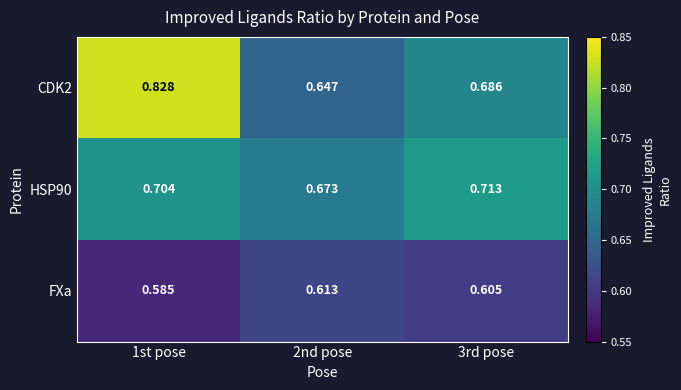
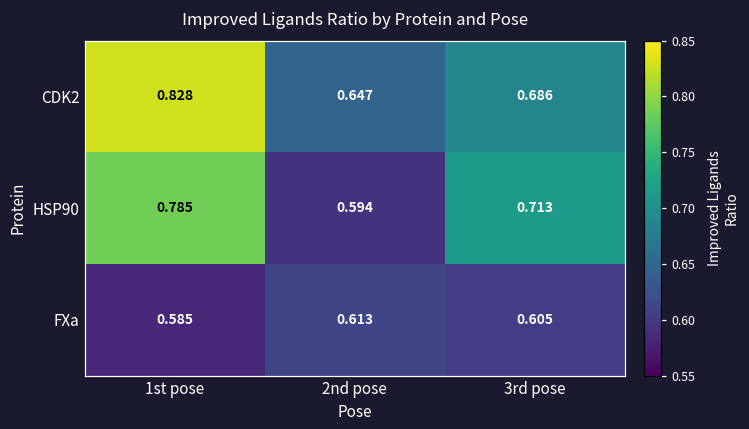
  {
    "CDK2": {
      "1st pose": 0.828,
      "2nd pose": 0.647,
      "3rd pose": 0.686
    },
    "HSP90": {
-     "1st pose": 0.704,
-     "2nd pose": 0.673,
+     "1st pose": 0.785,
+     "2nd pose": 0.594,
      "3rd pose": 0.713
    },
    "FXa": {
      "1st pose": 0.585,
      "2nd pose": 0.613,
      "3rd pose": 0.605
    }
  }
